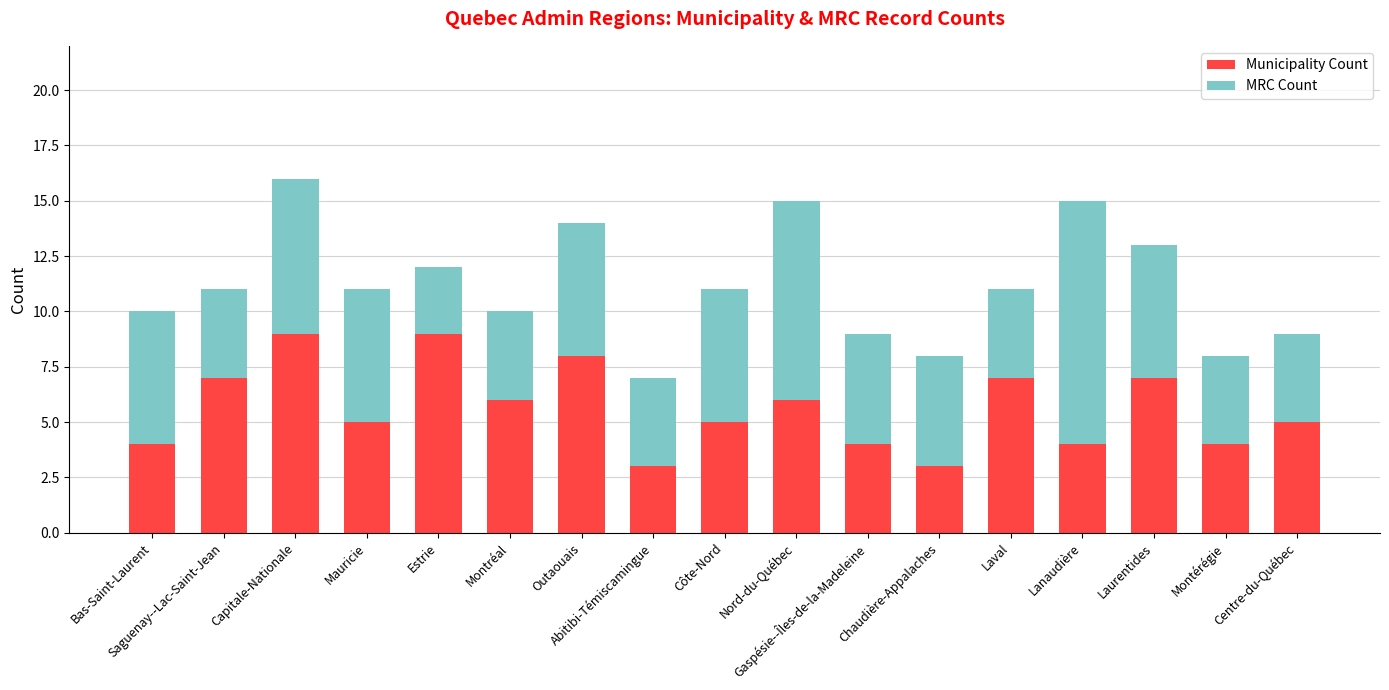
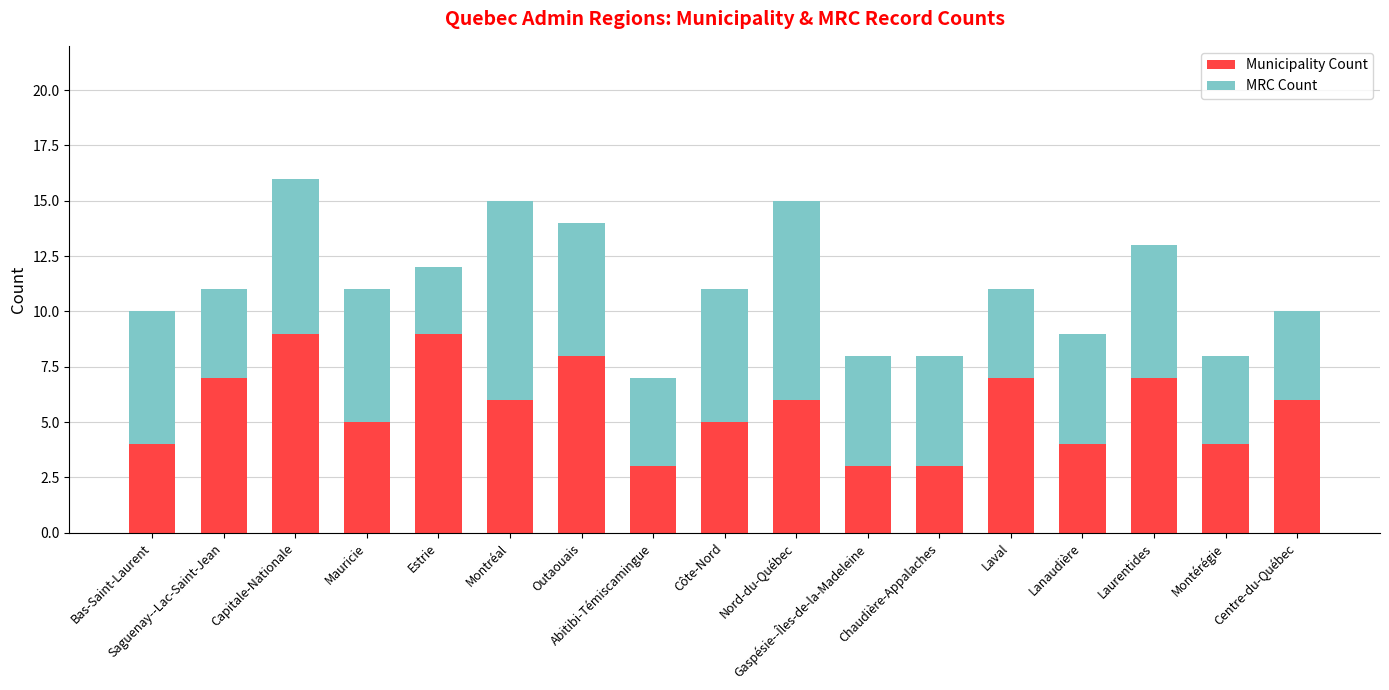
  {
    "Municipality Count": {
      "Bas-Saint-Laurent": 4,
      "Saguenay--Lac-Saint-Jean": 7,
      "Capitale-Nationale": 9,
      "Mauricie": 5,
      "Estrie": 9,
      "Montréal": 6,
      "Outaouais": 8,
      "Abitibi-Témiscamingue": 3,
      "Côte-Nord": 5,
      "Nord-du-Québec": 6,
-     "Gaspésie--Îles-de-la-Madeleine": 4,
+     "Gaspésie--Îles-de-la-Madeleine": 3,
      "Chaudière-Appalaches": 3,
      "Laval": 7,
      "Lanaudière": 4,
      "Laurentides": 7,
      "Montérégie": 4,
-     "Centre-du-Québec": 5
+     "Centre-du-Québec": 6
    },
    "MRC Count": {
      "Bas-Saint-Laurent": 6,
      "Saguenay--Lac-Saint-Jean": 4,
      "Capitale-Nationale": 7,
      "Mauricie": 6,
      "Estrie": 3,
-     "Montréal": 4,
+     "Montréal": 9,
      "Outaouais": 6,
      "Abitibi-Témiscamingue": 4,
      "Côte-Nord": 6,
      "Nord-du-Québec": 9,
      "Gaspésie--Îles-de-la-Madeleine": 5,
      "Chaudière-Appalaches": 5,
      "Laval": 4,
-     "Lanaudière": 11,
+     "Lanaudière": 5,
      "Laurentides": 6,
      "Montérégie": 4,
      "Centre-du-Québec": 4
    }
  }
